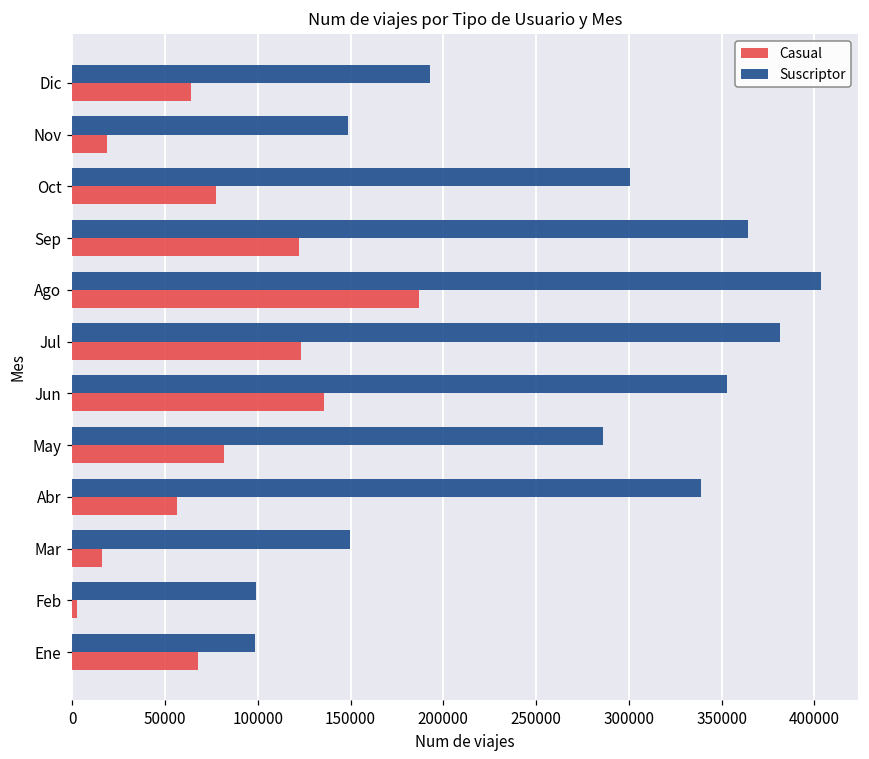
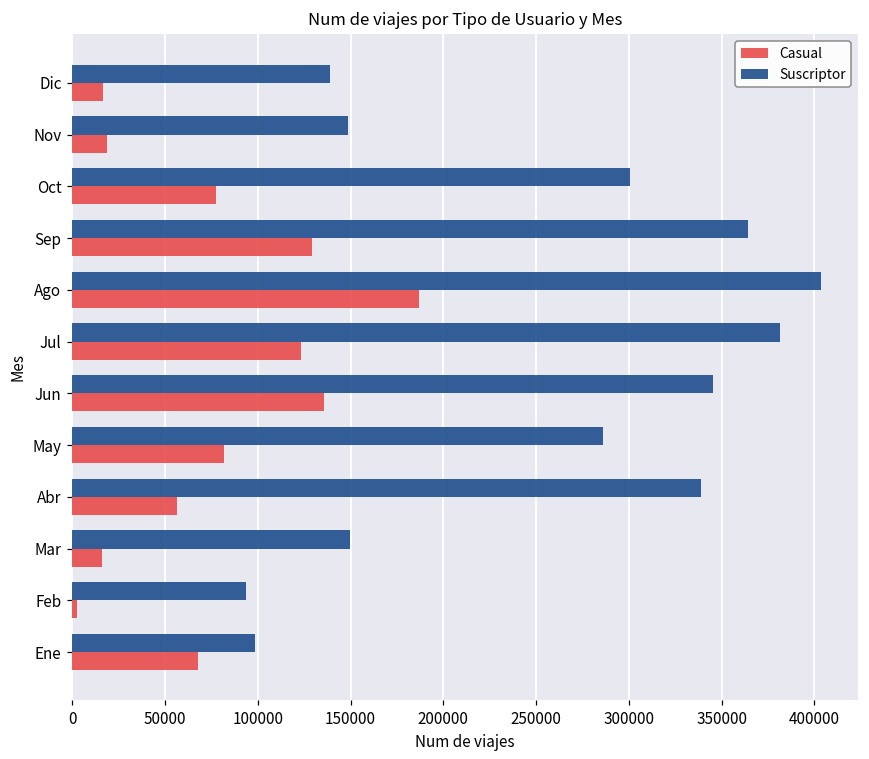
  {
    "Casual": {
-     "Dic": 64000,
+     "Dic": 16000,
      "Nov": 19000,
      "Oct": 78000,
-     "Sep": 122000,
+     "Sep": 129000,
      "Ago": 187000,
      "Jul": 123000,
      "Jun": 135000,
      "May": 82000,
      "Abr": 57000,
      "Mar": 16000,
      "Feb": 3000,
      "Ene": 68000
    },
    "Suscriptor": {
-     "Dic": 193000,
+     "Dic": 139000,
      "Nov": 149000,
      "Oct": 301000,
      "Sep": 364000,
      "Ago": 403000,
      "Jul": 382000,
-     "Jun": 353000,
+     "Jun": 345000,
      "May": 286000,
      "Abr": 339000,
      "Mar": 150000,
-     "Feb": 99000,
+     "Feb": 94000,
      "Ene": 99000
    }
  }
